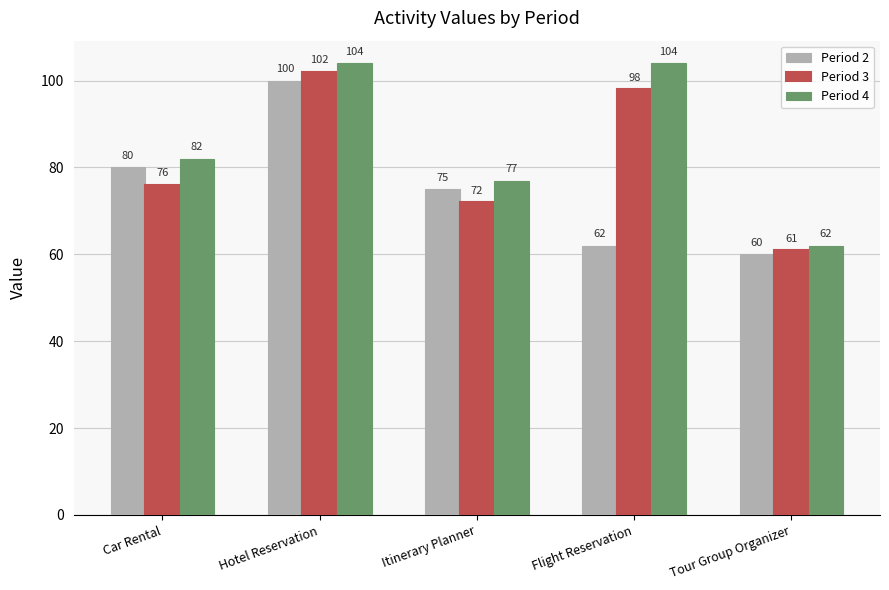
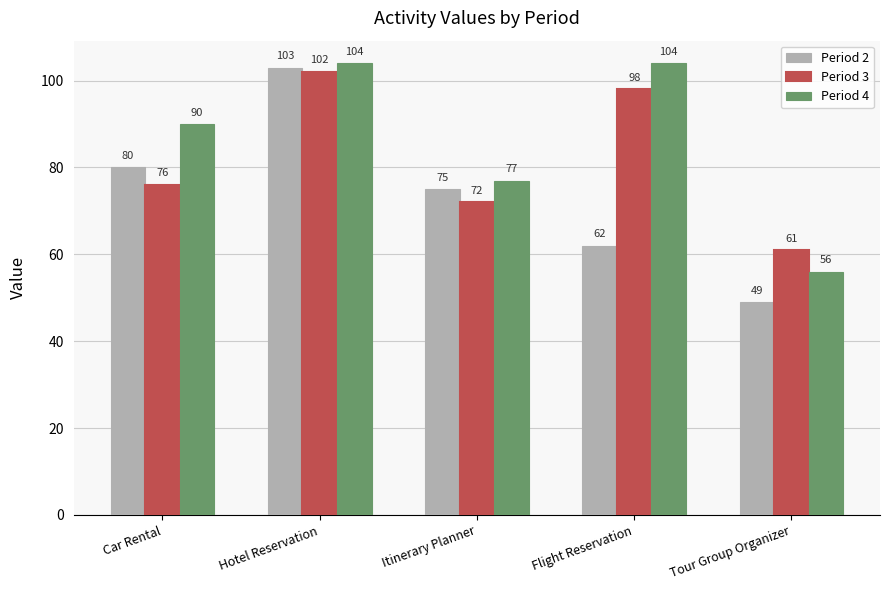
  {
    "Period 2": {
      "Car Rental": 80,
-     "Hotel Reservation": 100,
+     "Hotel Reservation": 103,
      "Itinerary Planner": 75,
      "Flight Reservation": 62,
-     "Tour Group Organizer": 60
+     "Tour Group Organizer": 49
    },
    "Period 3": {
      "Car Rental": 76,
      "Hotel Reservation": 102,
      "Itinerary Planner": 72,
      "Flight Reservation": 98,
      "Tour Group Organizer": 61
    },
    "Period 4": {
-     "Car Rental": 82,
+     "Car Rental": 90,
      "Hotel Reservation": 104,
      "Itinerary Planner": 77,
      "Flight Reservation": 104,
-     "Tour Group Organizer": 62
+     "Tour Group Organizer": 56
    }
  }
